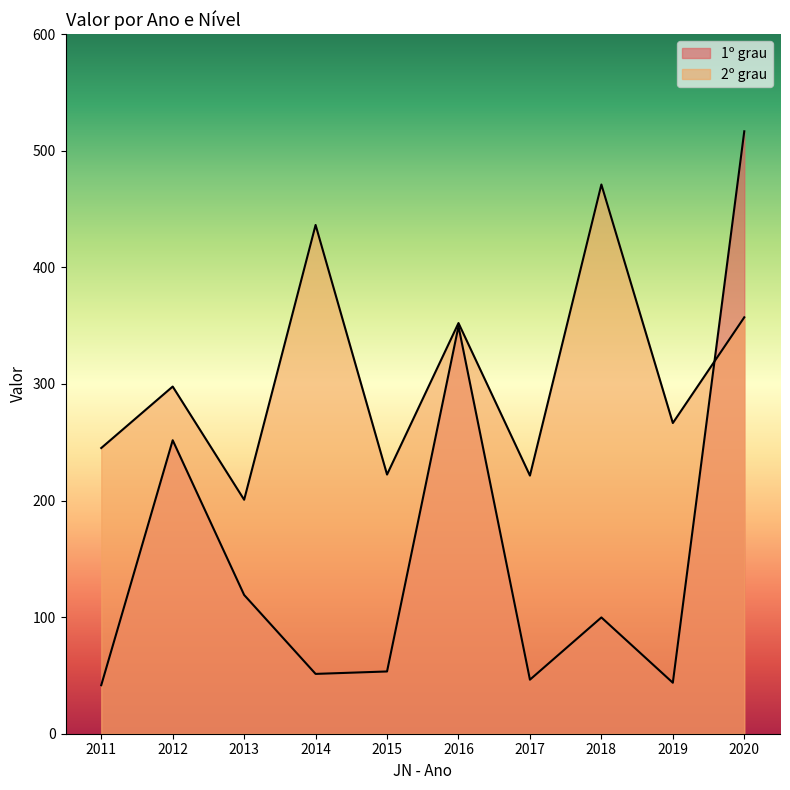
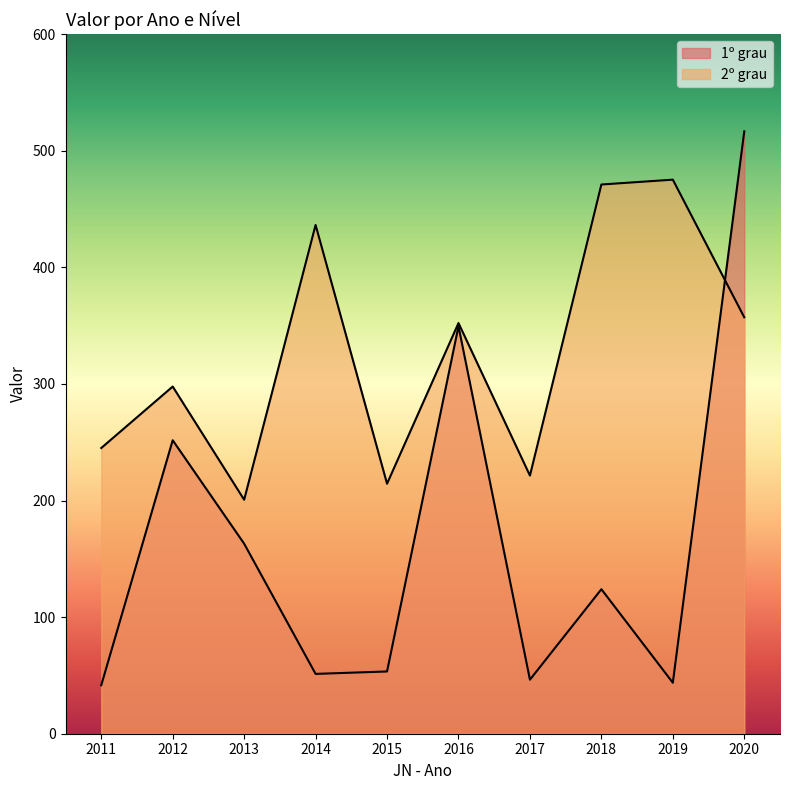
  {
    "1º grau": {
      "2011": 42,
      "2012": 252,
-     "2013": 119,
+     "2013": 163,
      "2014": 51,
      "2015": 53,
      "2016": 350,
      "2017": 46,
-     "2018": 100,
+     "2018": 124,
      "2019": 44,
      "2020": 517
    },
    "2º grau": {
      "2011": 245,
      "2012": 298,
      "2013": 201,
      "2014": 436,
-     "2015": 222,
+     "2015": 214,
      "2016": 352,
      "2017": 221,
      "2018": 471,
-     "2019": 267,
+     "2019": 475,
      "2020": 357
    }
  }
